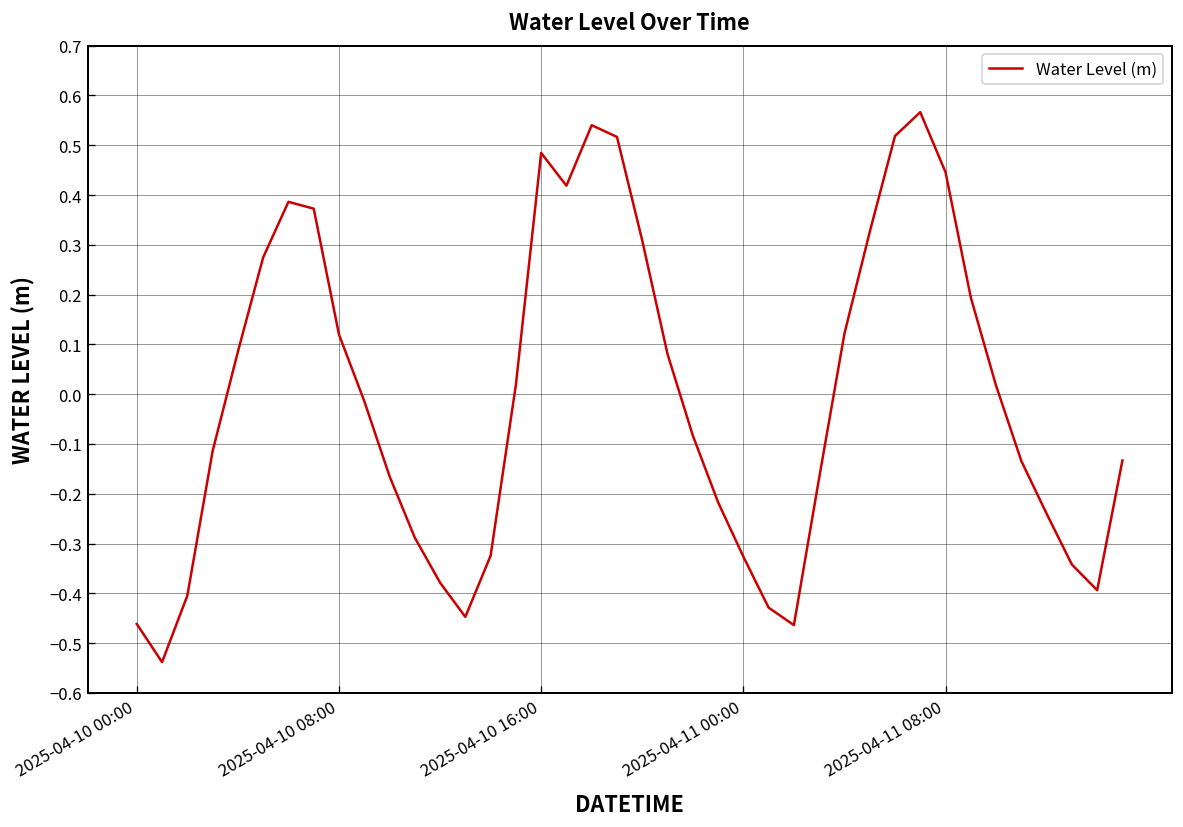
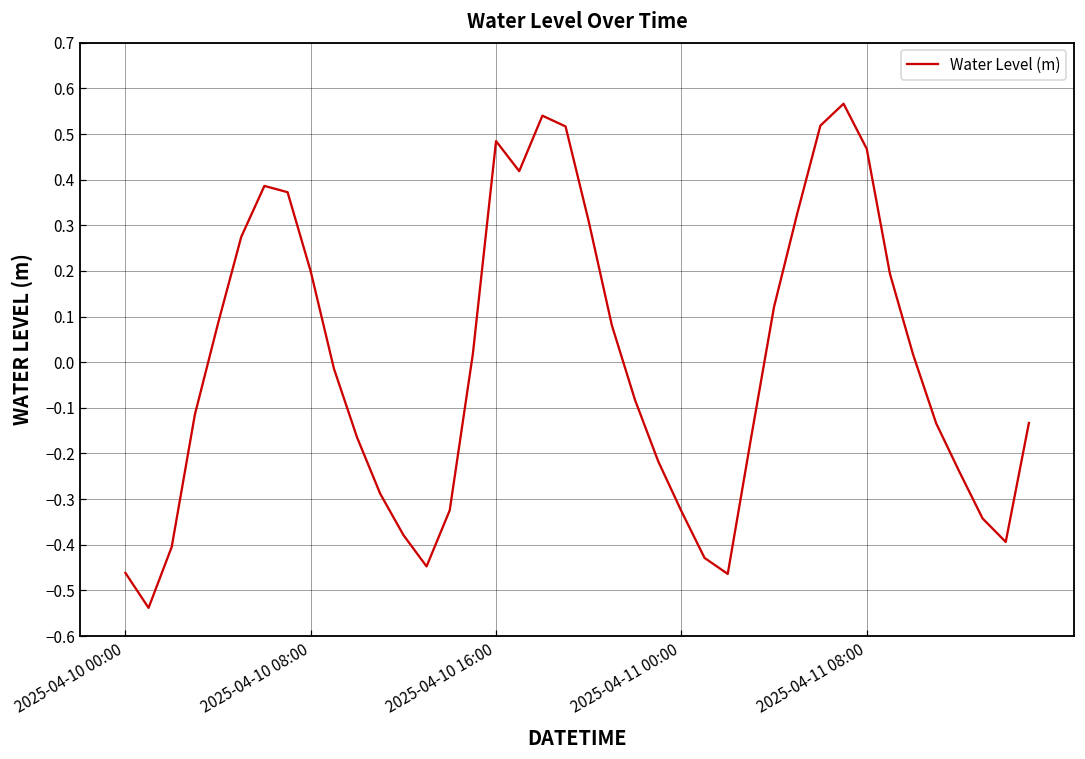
  {
    "2025-04-10 00:00": -0.46,
-   "2025-04-10 08:00": 0.12,
+   "2025-04-10 08:00": 0.20,
    "2025-04-10 16:00": 0.48,
    "2025-04-11 00:00": -0.33,
-   "2025-04-11 08:00": 0.45
+   "2025-04-11 08:00": 0.47
  }
